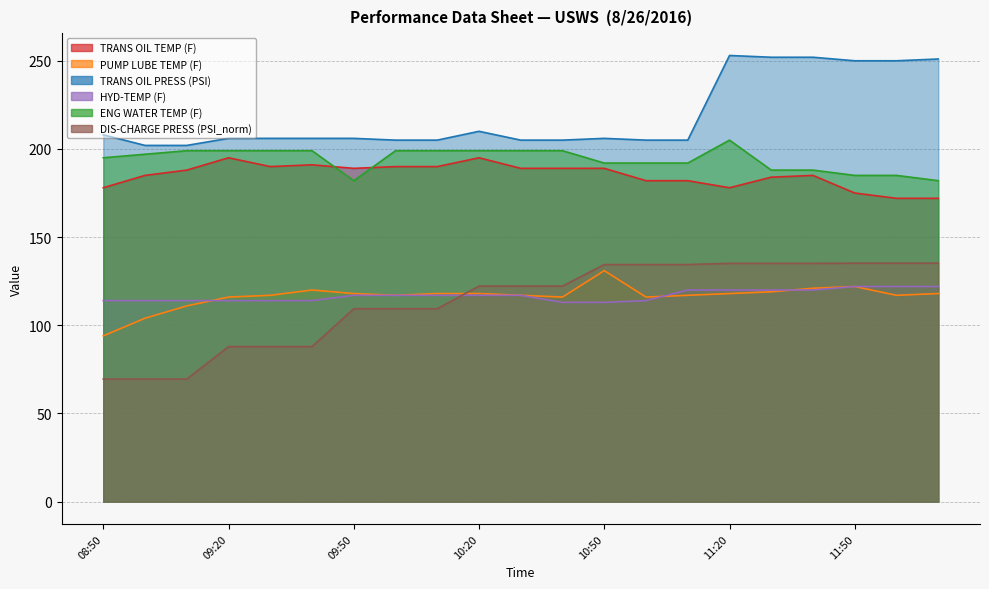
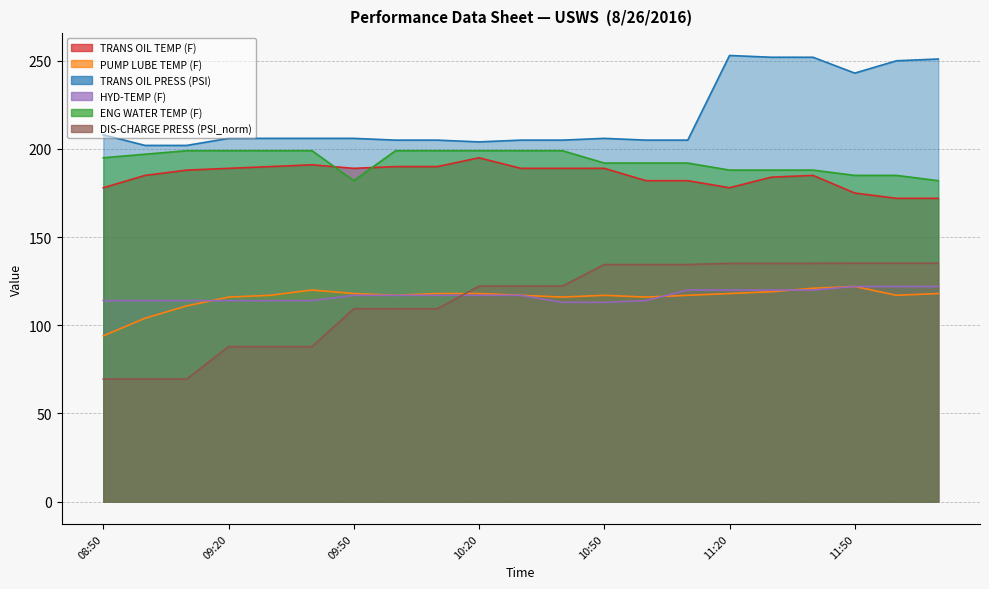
  {
    "TRANS OIL TEMP (F)": {
      "08:50": 178,
-     "09:20": 195,
+     "09:20": 189,
      "09:50": 189,
      "10:20": 195,
      "10:50": 189,
      "11:20": 178,
      "11:50": 175
    },
    "PUMP LUBE TEMP (F)": {
      "08:50": 94,
      "09:20": 116,
-     "10:50": 131,
+     "10:50": 117,
      "11:20": 118
    },
    "TRANS OIL PRESS (PSI)": {
      "09:20": 206,
      "09:50": 206,
-     "10:20": 210,
+     "10:20": 204,
      "10:50": 206,
      "11:20": 253,
-     "11:50": 250
+     "11:50": 243
    },
    "ENG WATER TEMP (F)": {
      "08:50": 195,
      "09:20": 199,
      "09:50": 182,
      "10:20": 199,
      "10:50": 192,
-     "11:20": 205,
+     "11:20": 188,
      "11:50": 185
    }
  }
